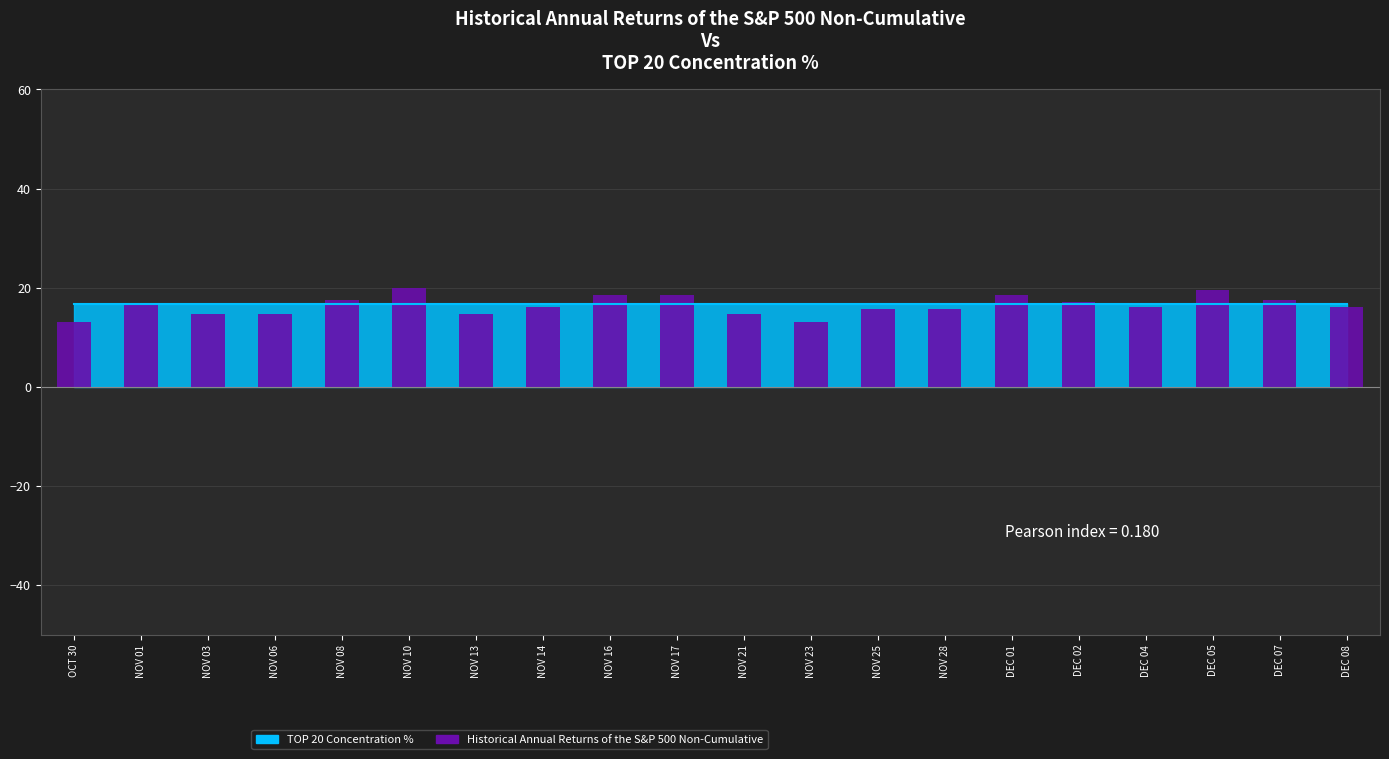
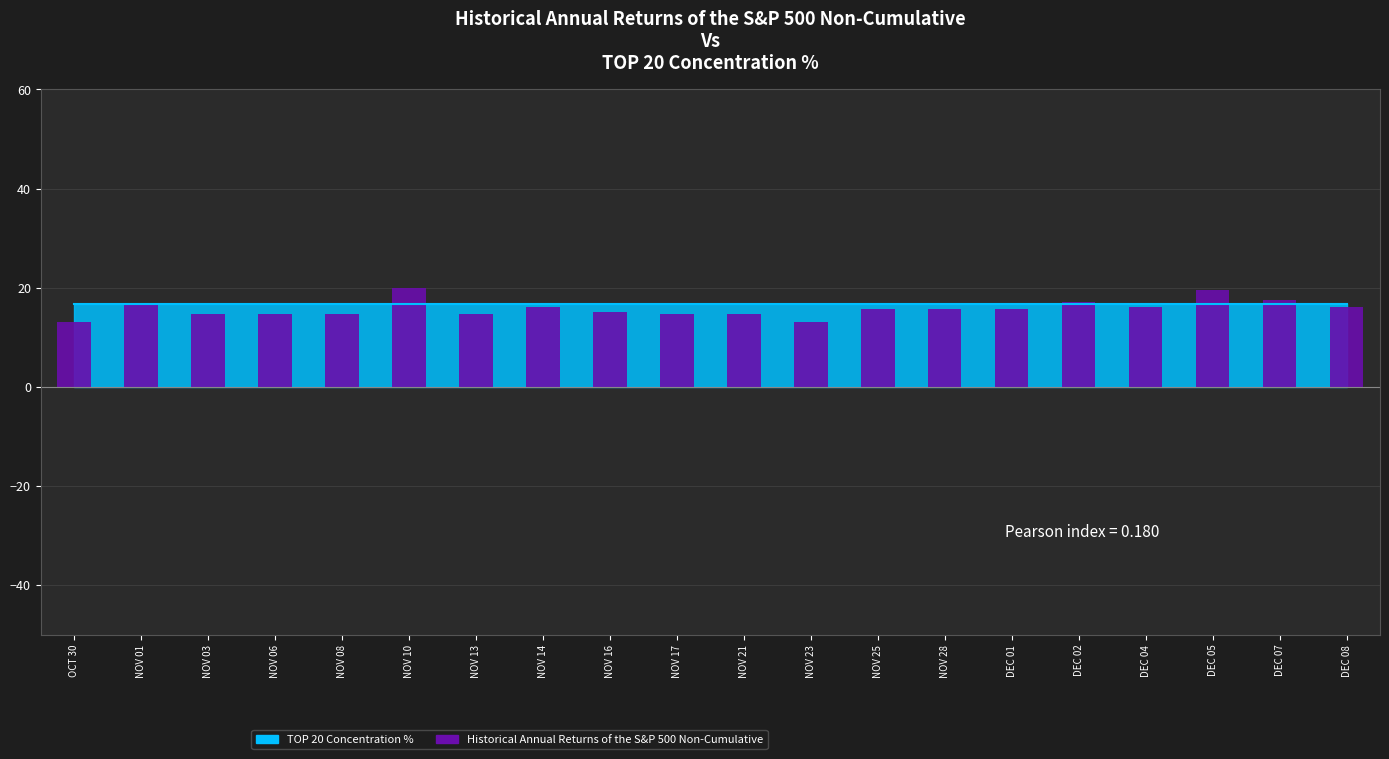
  {
    "TOP 20 Concentration %": {
      "OCT 30": 17,
      "NOV 01": 17,
      "NOV 03": 17,
      "NOV 06": 17,
      "NOV 08": 17,
      "NOV 10": 17,
      "NOV 13": 17,
      "NOV 14": 17,
      "NOV 16": 17,
      "NOV 17": 17,
      "NOV 21": 17,
      "NOV 23": 17,
      "NOV 25": 17,
      "NOV 28": 17,
      "DEC 01": 17,
      "DEC 02": 17,
      "DEC 04": 17,
      "DEC 05": 17,
      "DEC 07": 17,
      "DEC 08": 17
    },
    "Historical Annual Returns of the S&P 500 Non-Cumulative": {
      "OCT 30": 13,
      "NOV 01": 17,
      "NOV 03": 15,
      "NOV 06": 15,
-     "NOV 08": 18,
+     "NOV 08": 15,
      "NOV 10": 20,
      "NOV 13": 15,
      "NOV 14": 16,
-     "NOV 16": 19,
-     "NOV 17": 19,
+     "NOV 16": 15,
+     "NOV 17": 15,
      "NOV 21": 15,
      "NOV 23": 13,
      "NOV 25": 16,
      "NOV 28": 16,
-     "DEC 01": 19,
+     "DEC 01": 16,
      "DEC 02": 17,
      "DEC 04": 16,
      "DEC 05": 20,
      "DEC 07": 18,
      "DEC 08": 16
    }
  }
